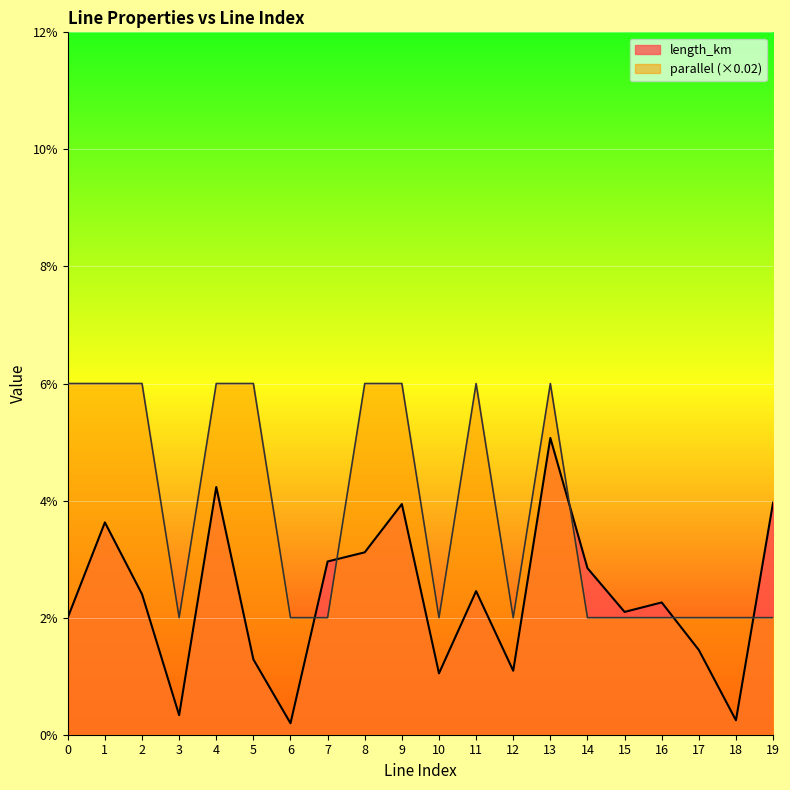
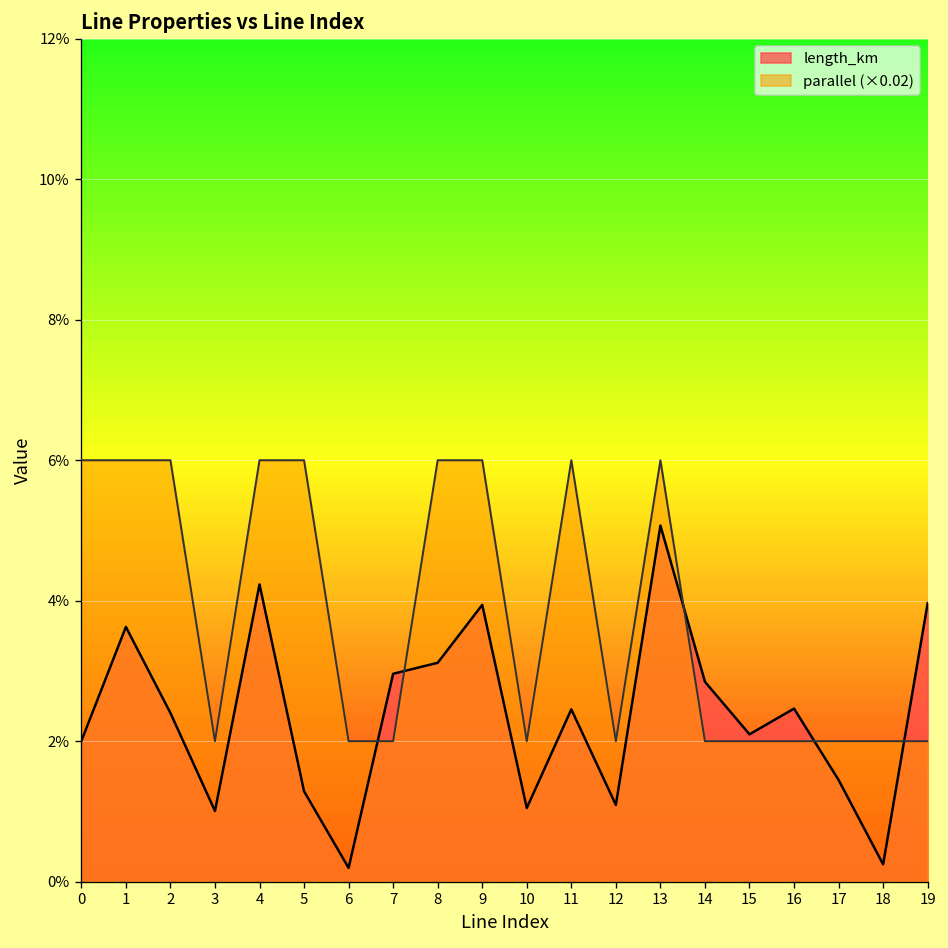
  {
    "length_km": {
      "0": "2.0%",
      "1": "3.6%",
      "2": "2.4%",
-     "3": "0.3%",
+     "3": "1.0%",
      "4": "4.2%",
      "5": "1.3%",
      "6": "0.2%",
      "7": "3.0%",
      "8": "3.1%",
      "9": "3.9%",
      "10": "1.0%",
      "11": "2.5%",
      "12": "1.1%",
      "13": "5.1%",
      "14": "2.8%",
      "15": "2.1%",
-     "16": "2.3%",
+     "16": "2.5%",
      "17": "1.4%",
      "18": "0.2%",
      "19": "4.0%"
    },
    "parallel (×0.02)": {
      "0": "6.0%",
      "1": "6.0%",
      "2": "6.0%",
      "3": "2.0%",
      "4": "6.0%",
      "5": "6.0%",
      "6": "2.0%",
      "7": "2.0%",
      "8": "6.0%",
      "9": "6.0%",
      "10": "2.0%",
      "11": "6.0%",
      "12": "2.0%",
      "13": "6.0%",
      "14": "2.0%",
      "15": "2.0%",
      "16": "2.0%",
      "17": "2.0%",
      "18": "2.0%",
      "19": "2.0%"
    }
  }
